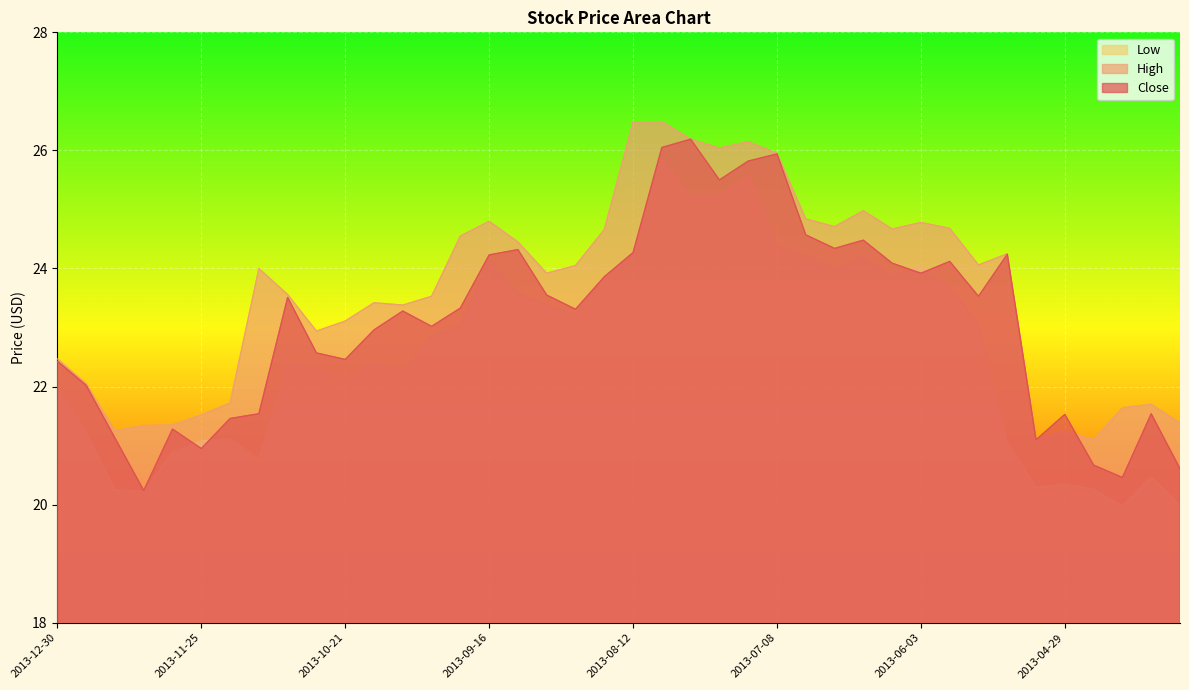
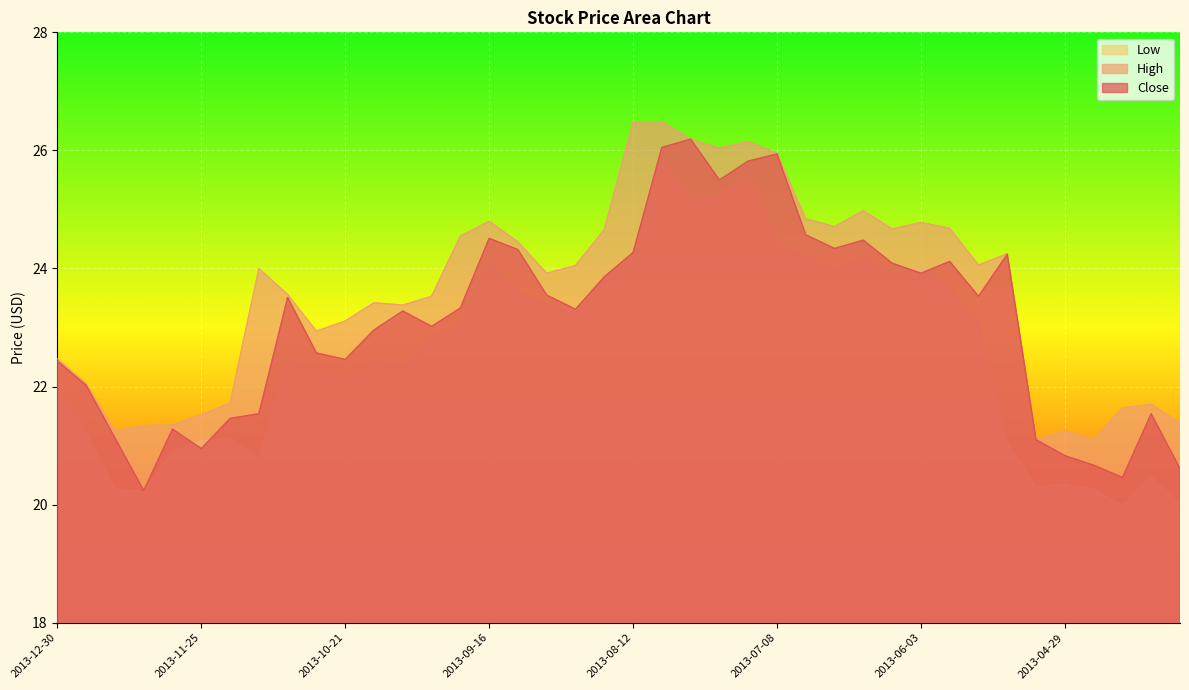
  {
    "Close": {
      "2013-11-25": 21.0,
      "2013-10-21": 22.5,
-     "2013-09-16": 24.2,
+     "2013-09-16": 24.5,
      "2013-06-03": 23.9,
-     "2013-04-29": 21.5
+     "2013-04-29": 20.8
    }
  }
